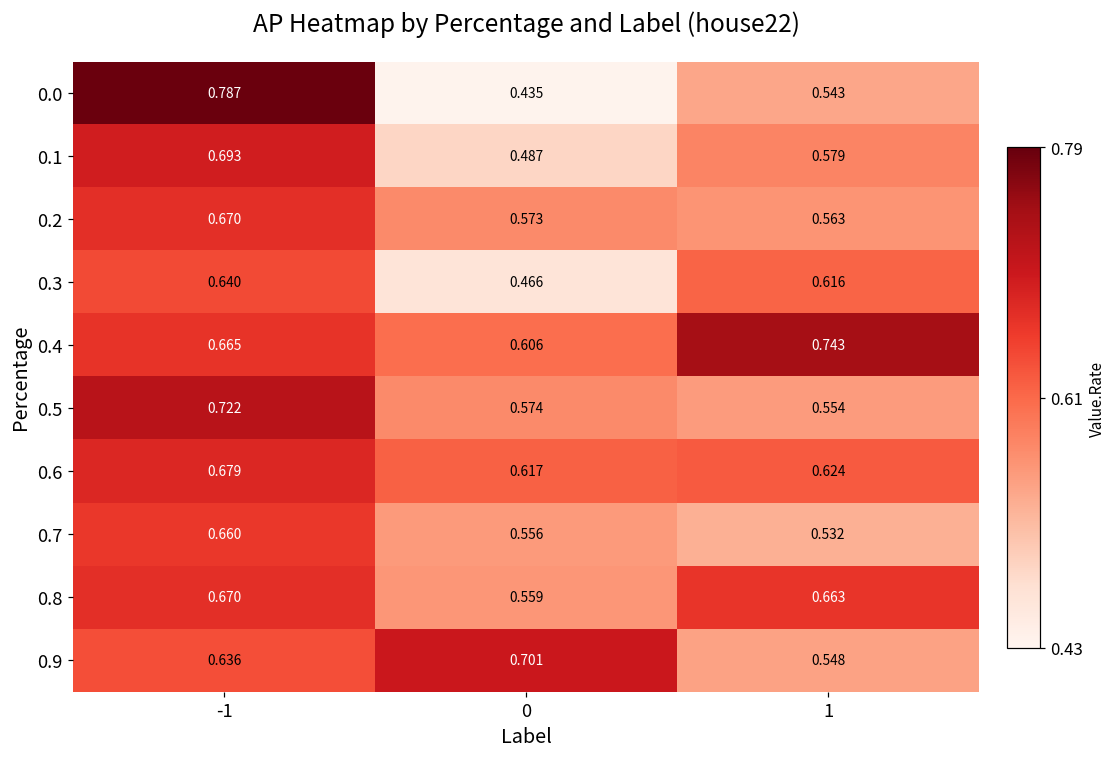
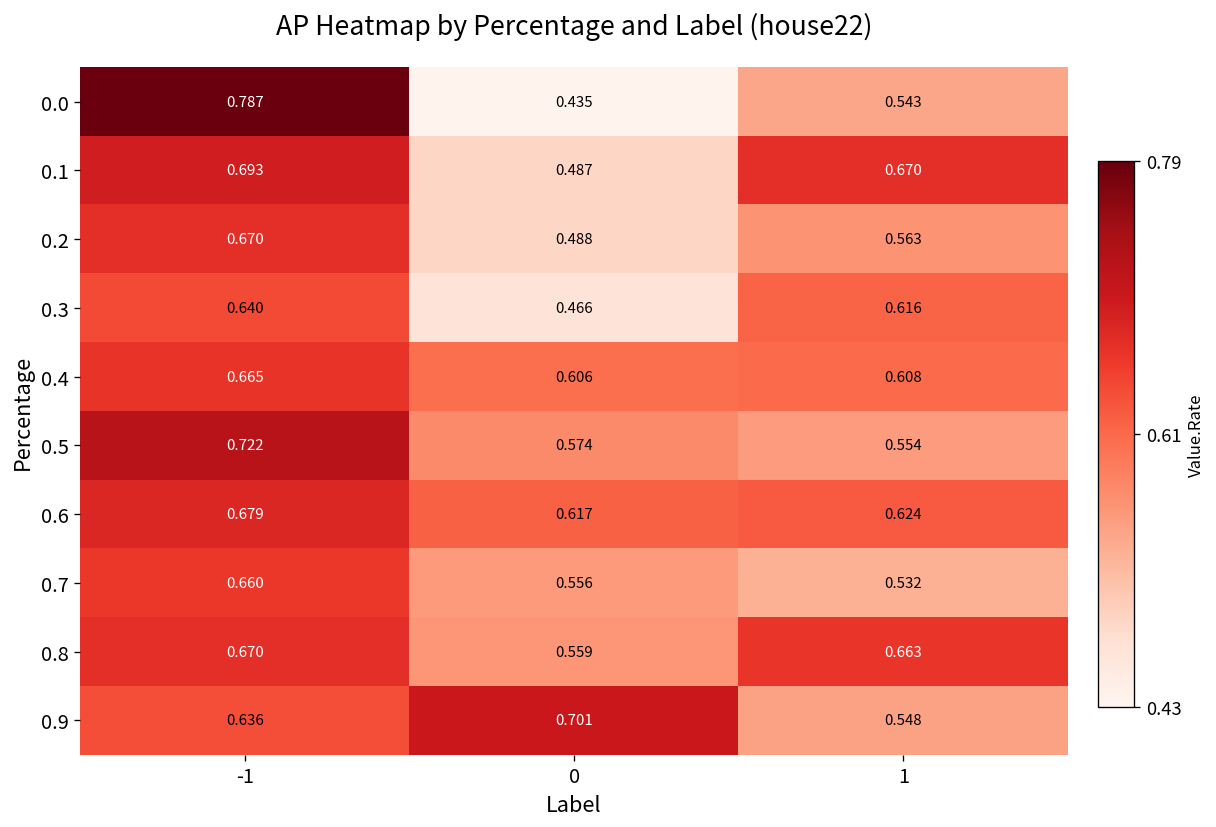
  {
    "0.0": {
      "-1": 0.787,
      "0": 0.435,
      "1": 0.543
    },
    "0.1": {
      "-1": 0.693,
      "0": 0.487,
-     "1": 0.579
+     "1": 0.670
    },
    "0.2": {
      "-1": 0.670,
-     "0": 0.573,
+     "0": 0.488,
      "1": 0.563
    },
    "0.3": {
      "-1": 0.640,
      "0": 0.466,
      "1": 0.616
    },
    "0.4": {
      "-1": 0.665,
      "0": 0.606,
-     "1": 0.743
+     "1": 0.608
    },
    "0.5": {
      "-1": 0.722,
      "0": 0.574,
      "1": 0.554
    },
    "0.6": {
      "-1": 0.679,
      "0": 0.617,
      "1": 0.624
    },
    "0.7": {
      "-1": 0.660,
      "0": 0.556,
      "1": 0.532
    },
    "0.8": {
      "-1": 0.670,
      "0": 0.559,
      "1": 0.663
    },
    "0.9": {
      "-1": 0.636,
      "0": 0.701,
      "1": 0.548
    }
  }
